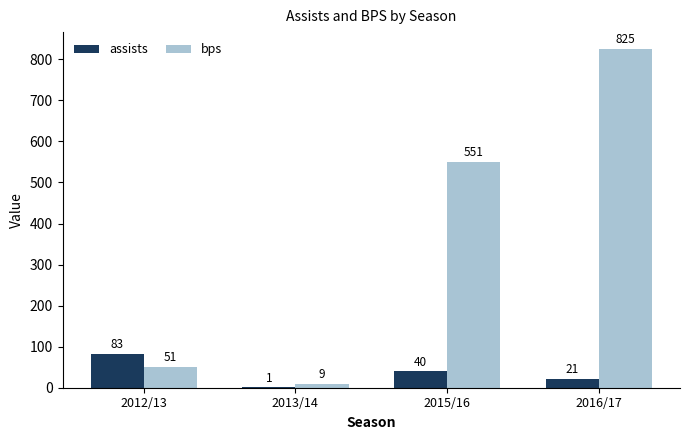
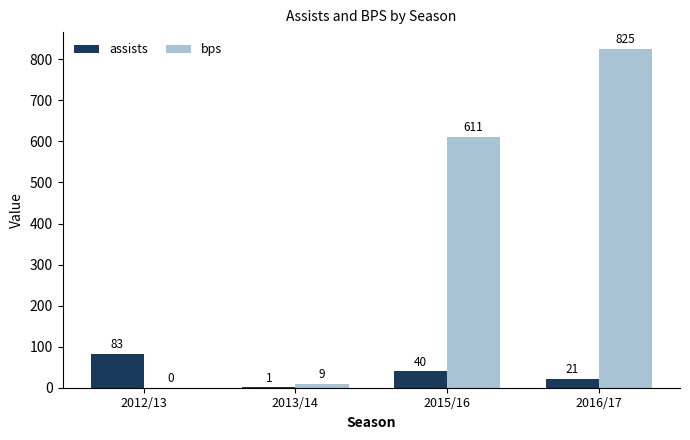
  {
    "assists": {
      "2012/13": 83,
      "2013/14": 1,
      "2015/16": 40,
      "2016/17": 21
    },
    "bps": {
-     "2012/13": 51,
+     "2012/13": 0,
      "2013/14": 9,
-     "2015/16": 551,
+     "2015/16": 611,
      "2016/17": 825
    }
  }
